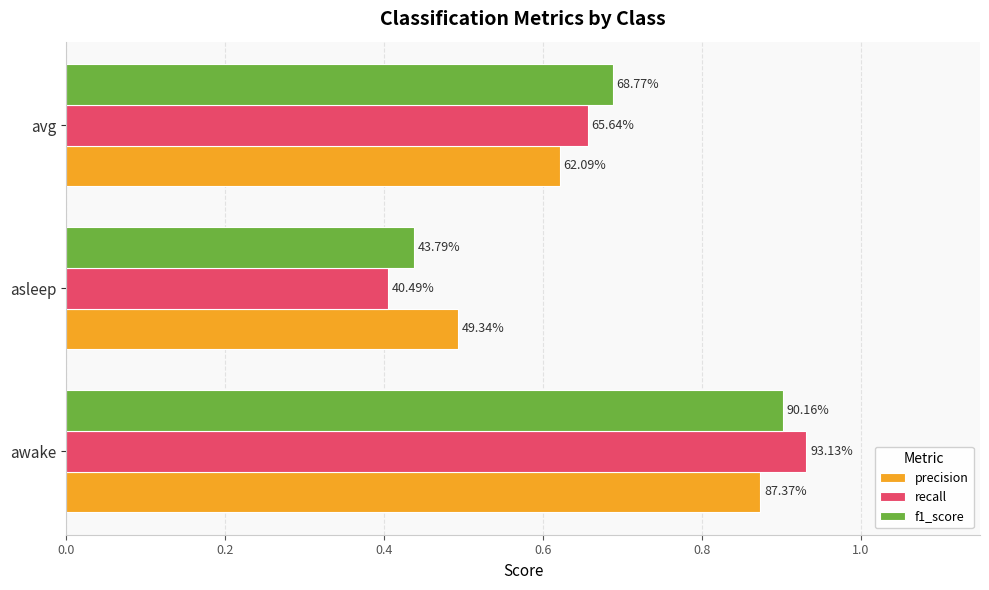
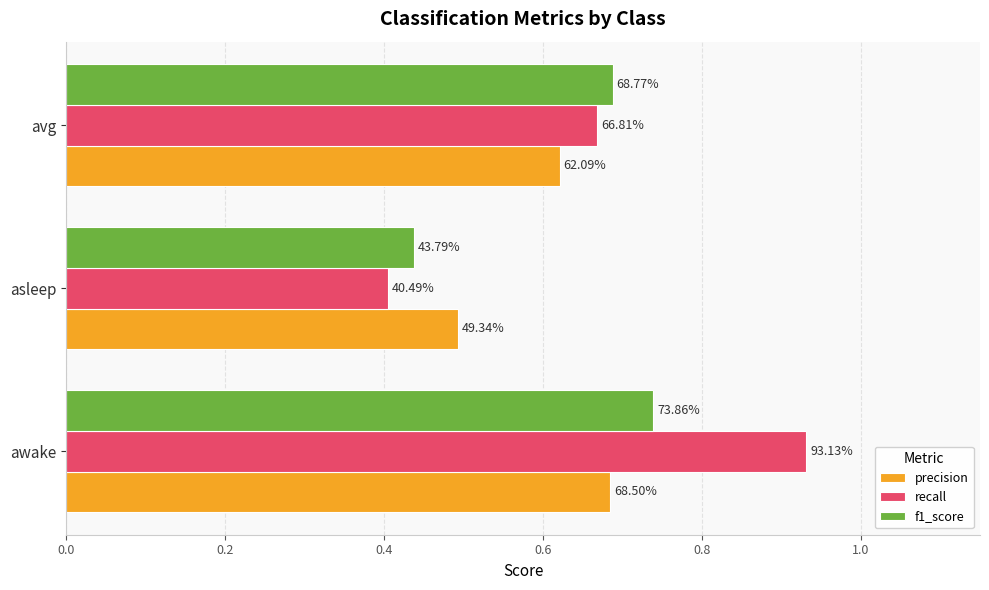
  {
    "precision": {
      "avg": "62.09%",
      "asleep": "49.34%",
-     "awake": "87.37%"
+     "awake": "68.50%"
    },
    "recall": {
-     "avg": "65.64%",
+     "avg": "66.81%",
      "asleep": "40.49%",
      "awake": "93.13%"
    },
    "f1_score": {
      "avg": "68.77%",
      "asleep": "43.79%",
-     "awake": "90.16%"
+     "awake": "73.86%"
    }
  }
